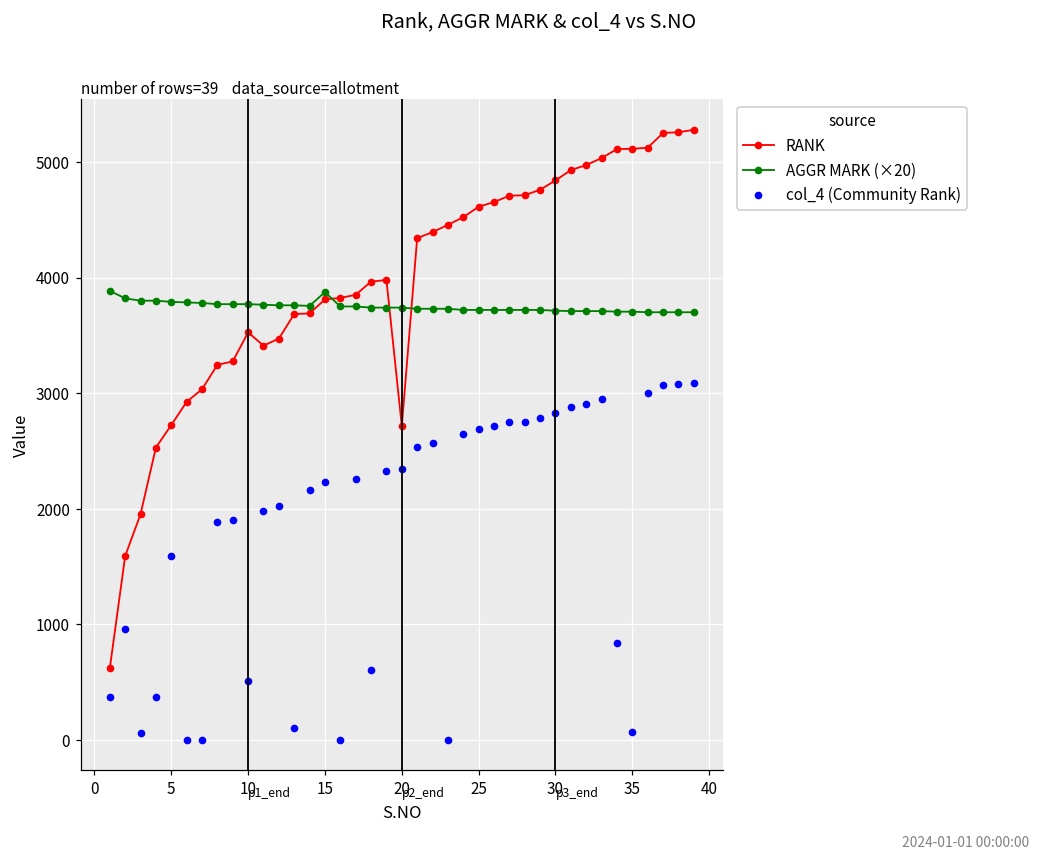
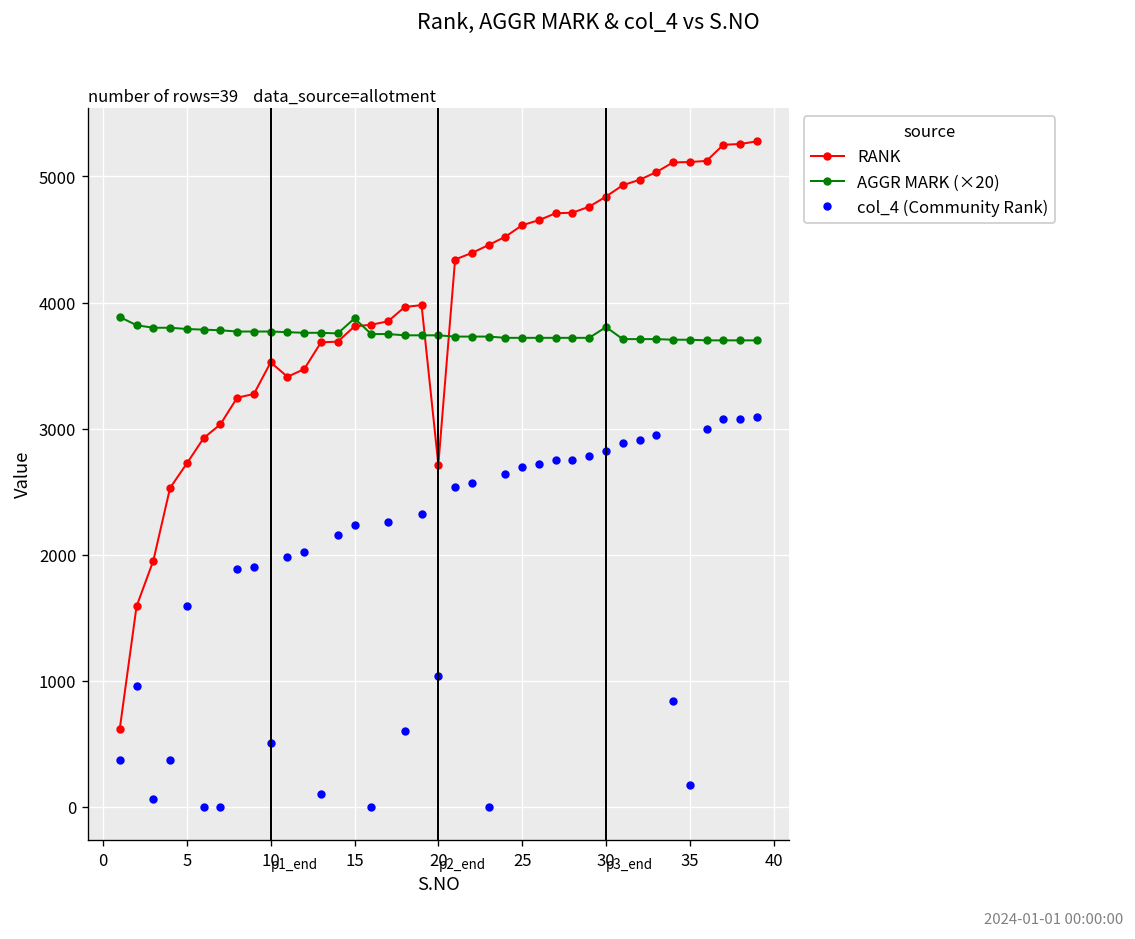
  {
    "RANK": {
      "5": 2720,
      "10": 3530,
      "15": 3810,
      "20": 2720,
      "25": 4610,
      "30": 4840,
      "35": 5110
    },
    "AGGR MARK (×20)": {
      "5": 3790,
      "10": 3770,
      "15": 3870,
      "20": 3740,
      "25": 3720,
-     "30": 3710,
+     "30": 3810,
      "35": 3710
    },
    "col_4 (Community Rank)": {
      "5": 1590,
      "10": 510,
      "15": 2230,
-     "20": 2340,
+     "20": 1040,
      "25": 2690,
      "30": 2830,
-     "35": 70
+     "35": 180
    }
  }
